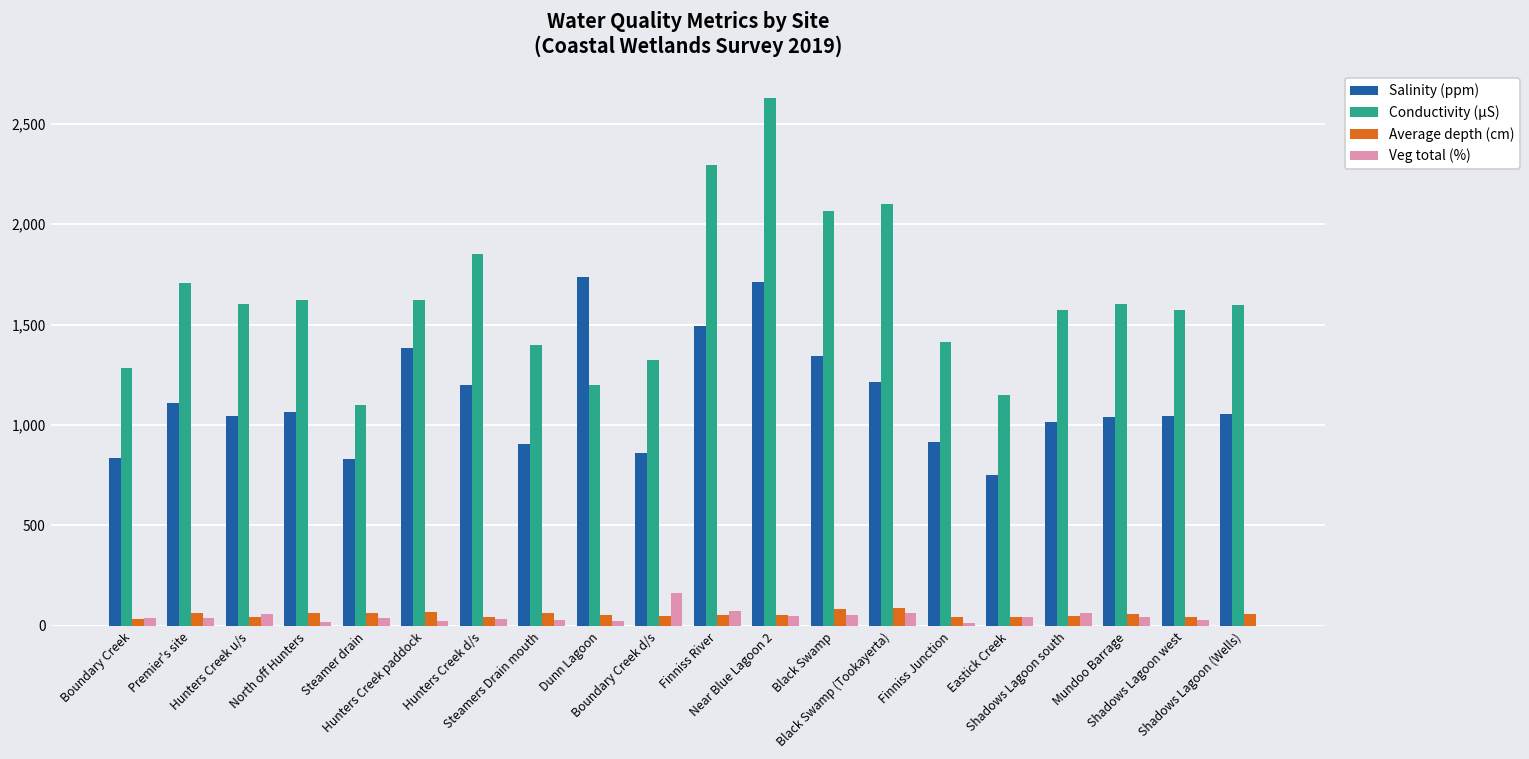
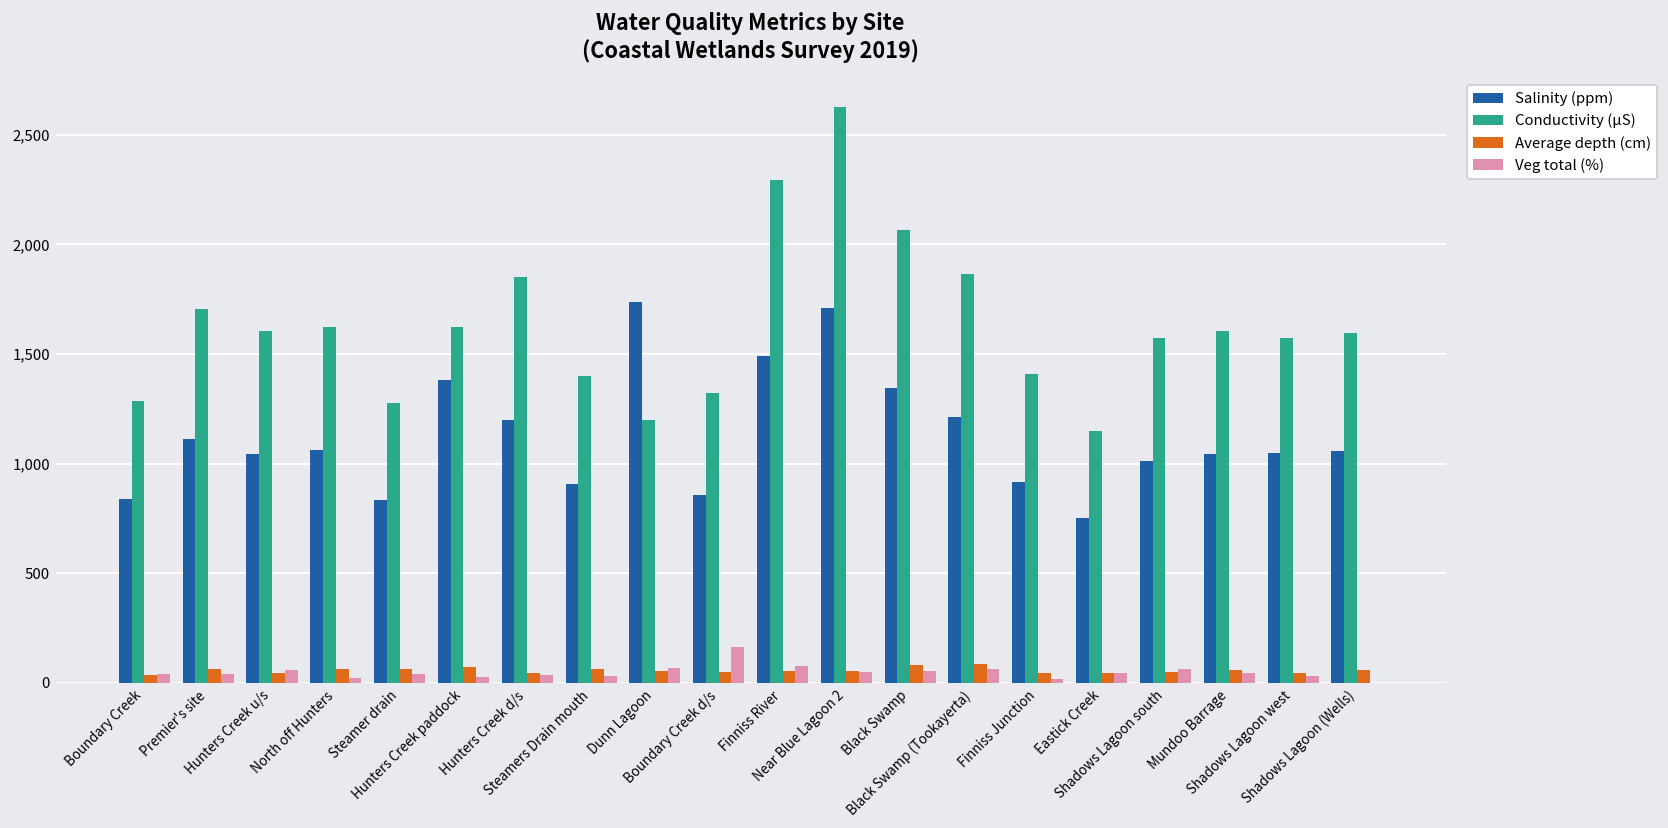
  {
    "Salinity (ppm)": {
      "Boundary Creek": "840",
      "Premier's site": "1,110",
      "Hunters Creek u/s": "1,050",
      "North off Hunters": "1,060",
      "Steamer drain": "830",
      "Hunters Creek paddock": "1,380",
      "Hunters Creek d/s": "1,200",
      "Steamers Drain mouth": "910",
      "Dunn Lagoon": "1,740",
      "Boundary Creek d/s": "860",
      "Finniss River": "1,490",
      "Near Blue Lagoon 2": "1,710",
      "Black Swamp": "1,340",
      "Black Swamp (Tookayerta)": "1,210",
      "Finniss Junction": "920",
      "Eastick Creek": "750",
      "Shadows Lagoon south": "1,010",
      "Mundoo Barrage": "1,040",
      "Shadows Lagoon west": "1,050",
      "Shadows Lagoon (Wells)": "1,060"
    },
    "Conductivity (µS)": {
      "Boundary Creek": "1,280",
      "Premier's site": "1,710",
      "Hunters Creek u/s": "1,600",
      "North off Hunters": "1,620",
-     "Steamer drain": "1,100",
+     "Steamer drain": "1,280",
      "Hunters Creek paddock": "1,620",
      "Hunters Creek d/s": "1,850",
      "Steamers Drain mouth": "1,400",
      "Dunn Lagoon": "1,200",
      "Boundary Creek d/s": "1,320",
      "Finniss River": "2,290",
      "Near Blue Lagoon 2": "2,630",
      "Black Swamp": "2,060",
-     "Black Swamp (Tookayerta)": "2,100",
+     "Black Swamp (Tookayerta)": "1,870",
      "Finniss Junction": "1,410",
      "Eastick Creek": "1,150",
      "Shadows Lagoon south": "1,570",
      "Mundoo Barrage": "1,600",
      "Shadows Lagoon west": "1,570",
      "Shadows Lagoon (Wells)": "1,600"
    },
    "Average depth (cm)": {
      "Boundary Creek": "40",
      "Premier's site": "70",
      "Hunters Creek u/s": "50",
      "North off Hunters": "60",
      "Steamer drain": "70",
      "Hunters Creek paddock": "70",
      "Hunters Creek d/s": "50",
      "Steamers Drain mouth": "70",
      "Dunn Lagoon": "60",
      "Boundary Creek d/s": "50",
      "Finniss River": "50",
      "Near Blue Lagoon 2": "50",
      "Black Swamp": "80",
      "Black Swamp (Tookayerta)": "90",
      "Finniss Junction": "50",
      "Eastick Creek": "50",
      "Shadows Lagoon south": "50",
      "Mundoo Barrage": "60",
      "Shadows Lagoon west": "40",
      "Shadows Lagoon (Wells)": "60"
    },
    "Veg total (%)": {
      "Boundary Creek": "40",
      "Premier's site": "40",
      "Hunters Creek u/s": "60",
      "North off Hunters": "20",
      "Steamer drain": "40",
      "Hunters Creek paddock": "30",
      "Hunters Creek d/s": "40",
      "Steamers Drain mouth": "30",
-     "Dunn Lagoon": "20",
+     "Dunn Lagoon": "70",
      "Boundary Creek d/s": "170",
      "Finniss River": "80",
      "Near Blue Lagoon 2": "50",
      "Black Swamp": "60",
      "Black Swamp (Tookayerta)": "70",
      "Finniss Junction": "20",
      "Eastick Creek": "50",
      "Shadows Lagoon south": "70",
      "Mundoo Barrage": "50",
      "Shadows Lagoon west": "30",
      "Shadows Lagoon (Wells)": "0"
    }
  }
